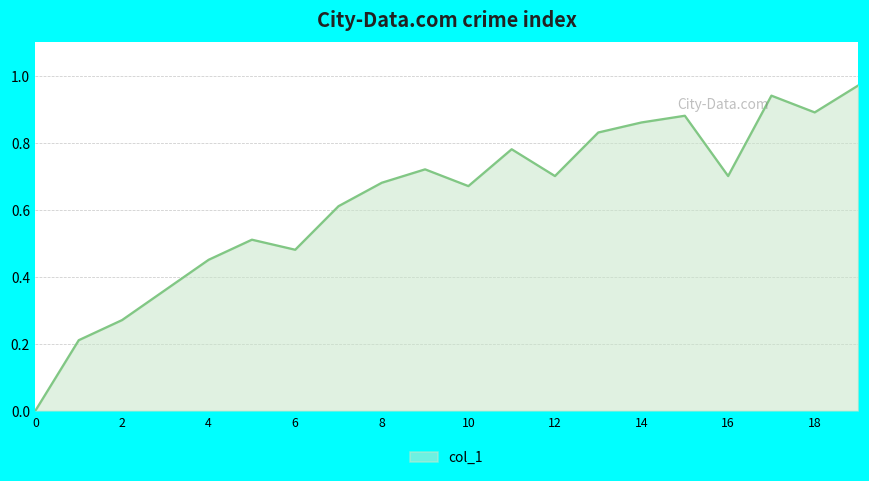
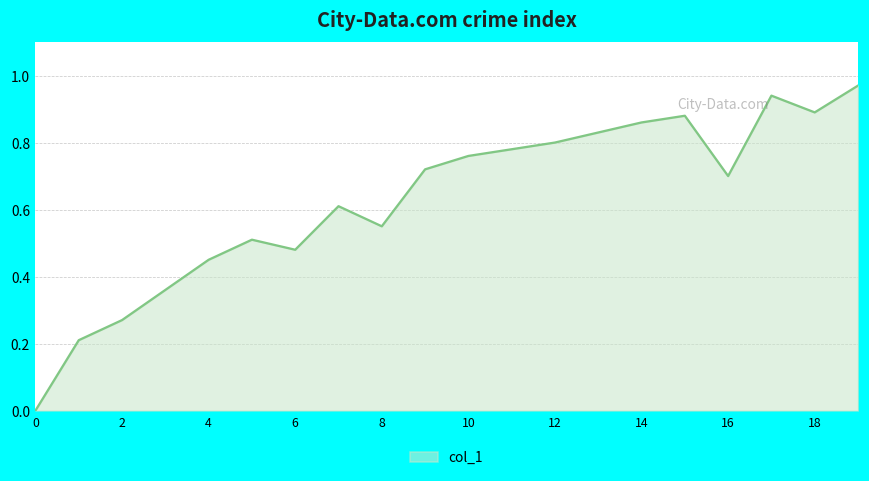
  {
    "0": 0.00,
    "2": 0.27,
    "4": 0.45,
    "6": 0.48,
-   "8": 0.68,
-   "10": 0.67,
-   "12": 0.7,
+   "8": 0.55,
+   "10": 0.76,
+   "12": 0.8,
    "14": 0.86,
    "16": 0.70,
    "18": 0.89
  }
